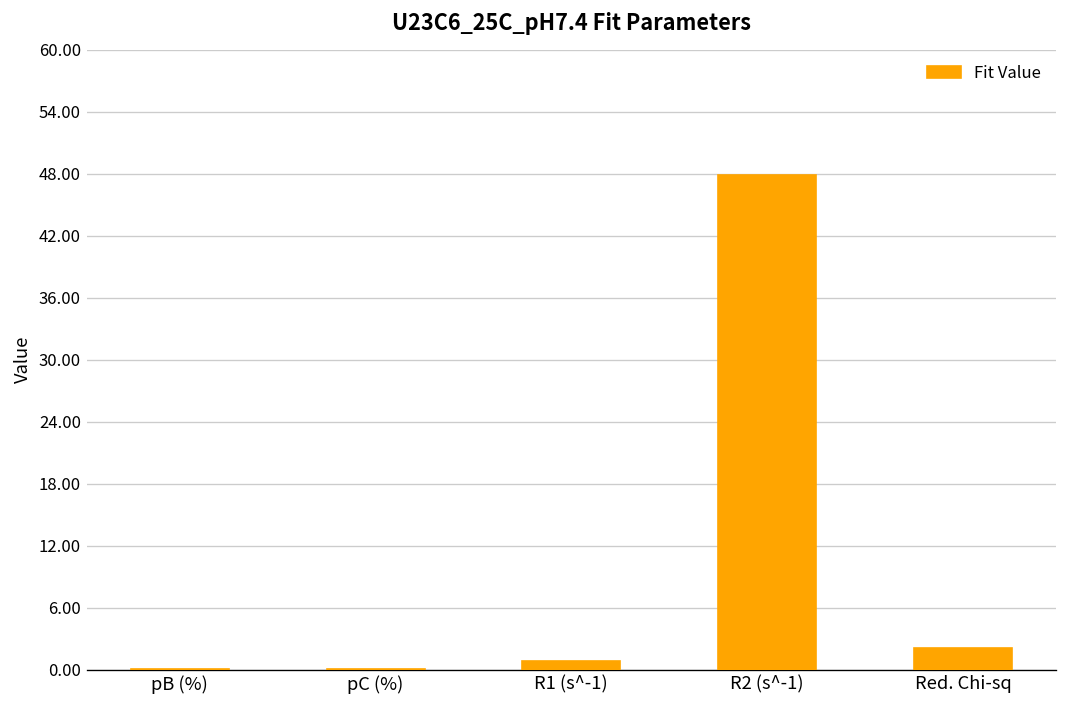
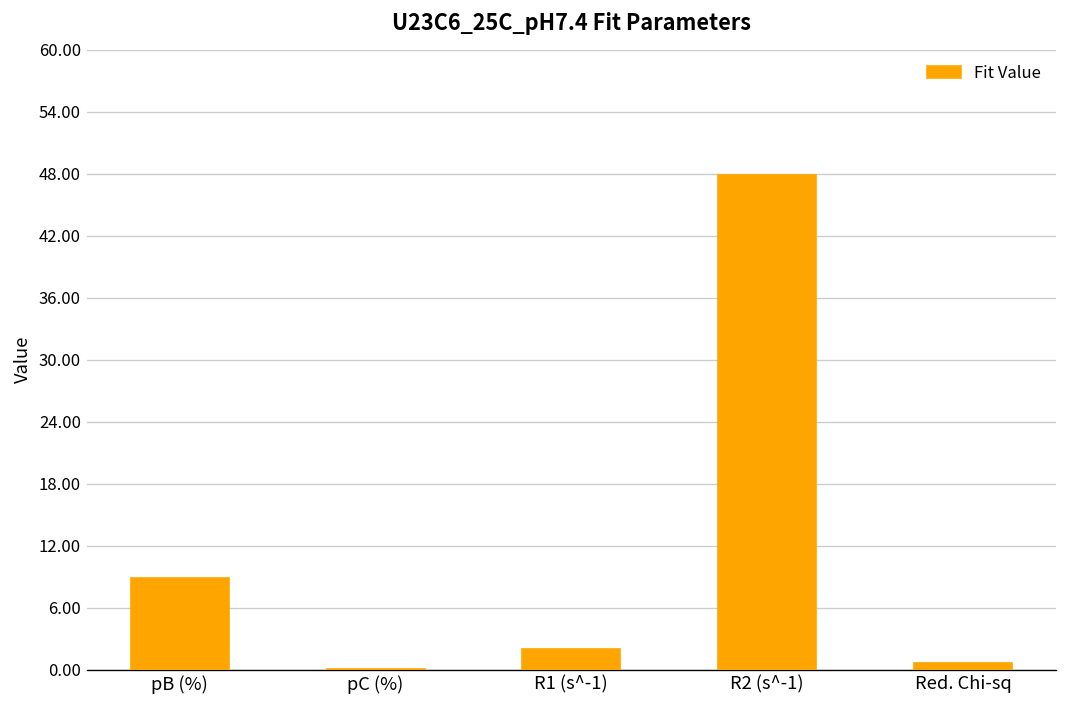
  {
-   "pB (%)": 0,
-   "R1 (s^-1)": 1,
+   "pB (%)": 9,
+   "R1 (s^-1)": 2,
    "R2 (s^-1)": 48,
-   "Red. Chi-sq": 2
+   "Red. Chi-sq": 1
  }
